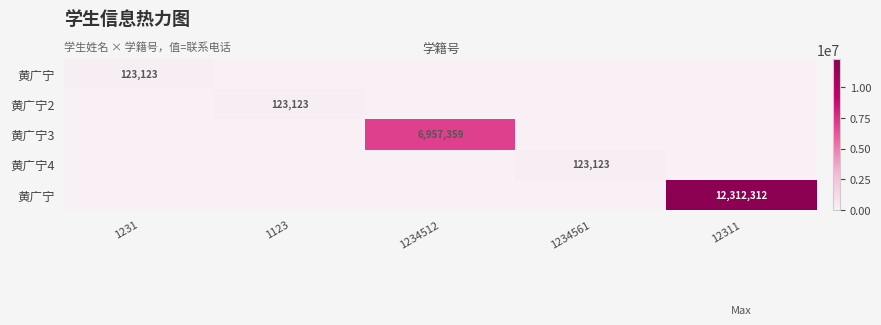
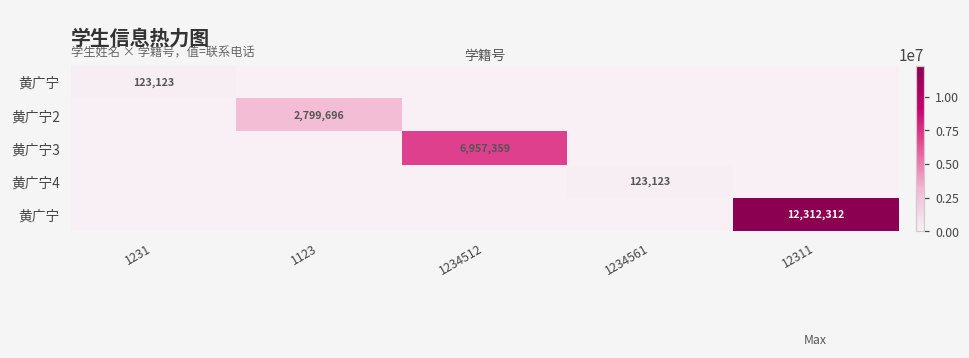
  {
    "黄广宁2": {
-     "1123": "123,123"
+     "1123": "2,799,696"
    },
    "黄广宁3": {
      "1234512": "6,957,359"
    },
    "黄广宁4": {
      "1234561": "123,123"
    }
  }
